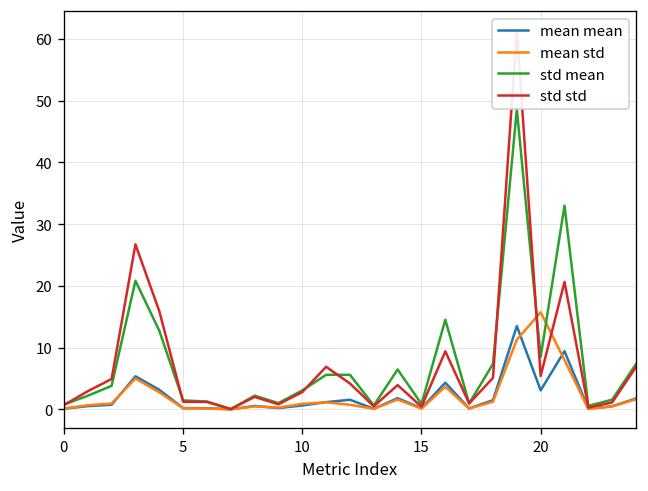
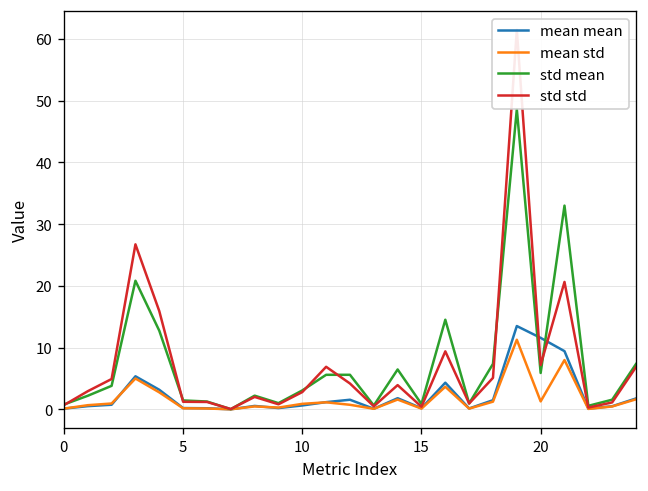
  {
    "mean mean": {
-     "20": 3
+     "20": 12
    },
    "mean std": {
-     "20": 16
+     "20": 1
    },
    "std mean": {
-     "20": 8
+     "20": 6
    },
    "std std": {
-     "20": 5
+     "20": 7
    }
  }
